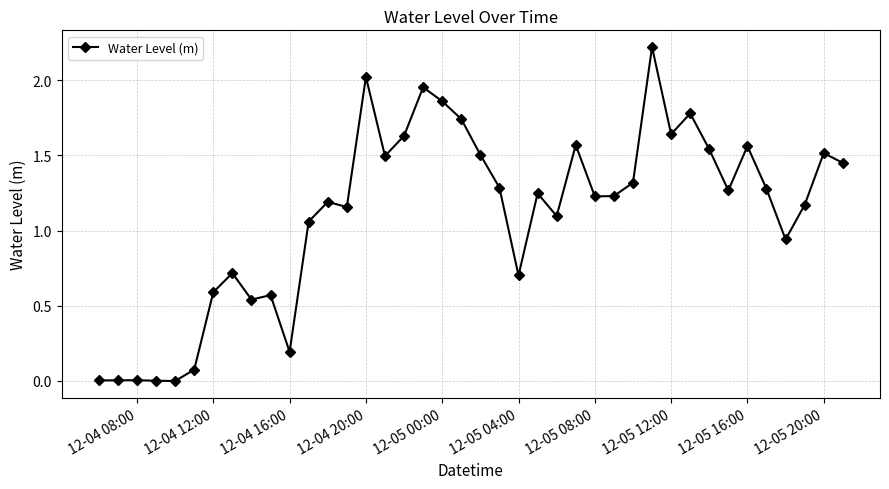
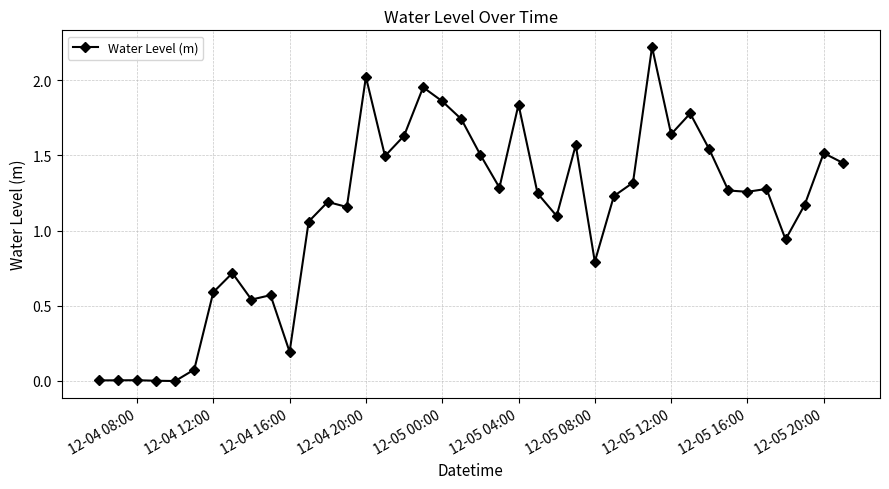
  {
    "12-04 08:00": 0.00,
    "12-04 12:00": 0.59,
    "12-04 16:00": 0.19,
    "12-04 20:00": 2.02,
    "12-05 00:00": 1.86,
-   "12-05 04:00": 0.70,
-   "12-05 08:00": 1.23,
+   "12-05 04:00": 1.84,
+   "12-05 08:00": 0.79,
    "12-05 12:00": 1.64,
-   "12-05 16:00": 1.56,
+   "12-05 16:00": 1.26,
    "12-05 20:00": 1.52
  }
